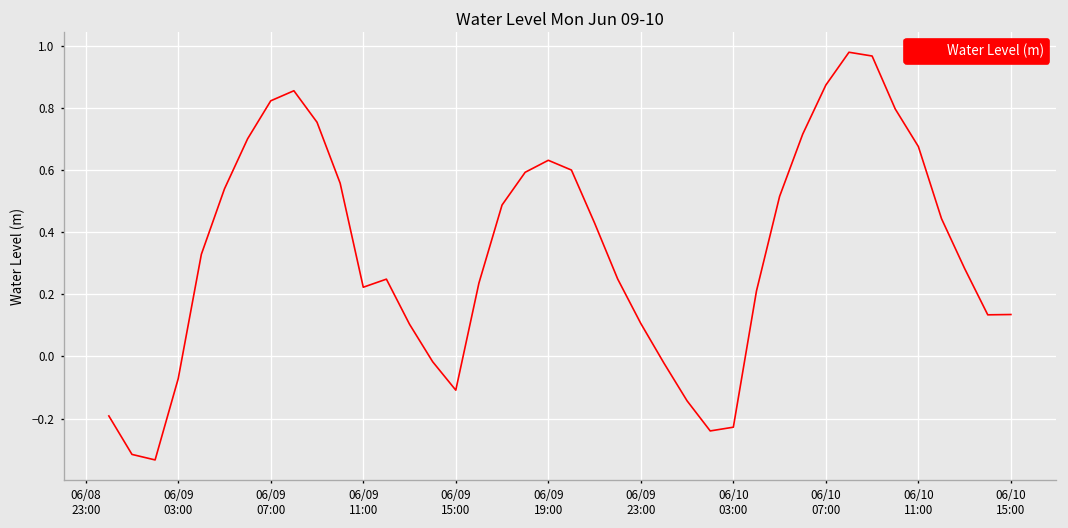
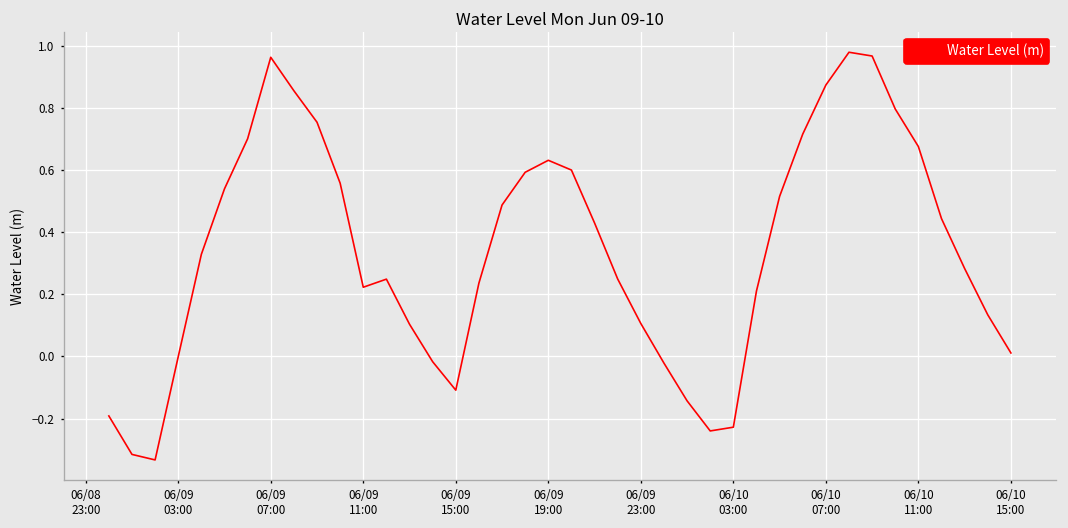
  {
-   "06/09 03:00": -0.07,
-   "06/09 07:00": 0.82,
+   "06/09 03:00": 0.00,
+   "06/09 07:00": 0.96,
    "06/09 11:00": 0.22,
    "06/09 15:00": -0.11,
    "06/09 19:00": 0.63,
    "06/09 23:00": 0.11,
    "06/10 03:00": -0.23,
    "06/10 07:00": 0.87,
    "06/10 11:00": 0.68,
-   "06/10 15:00": 0.13
+   "06/10 15:00": 0.01
  }
